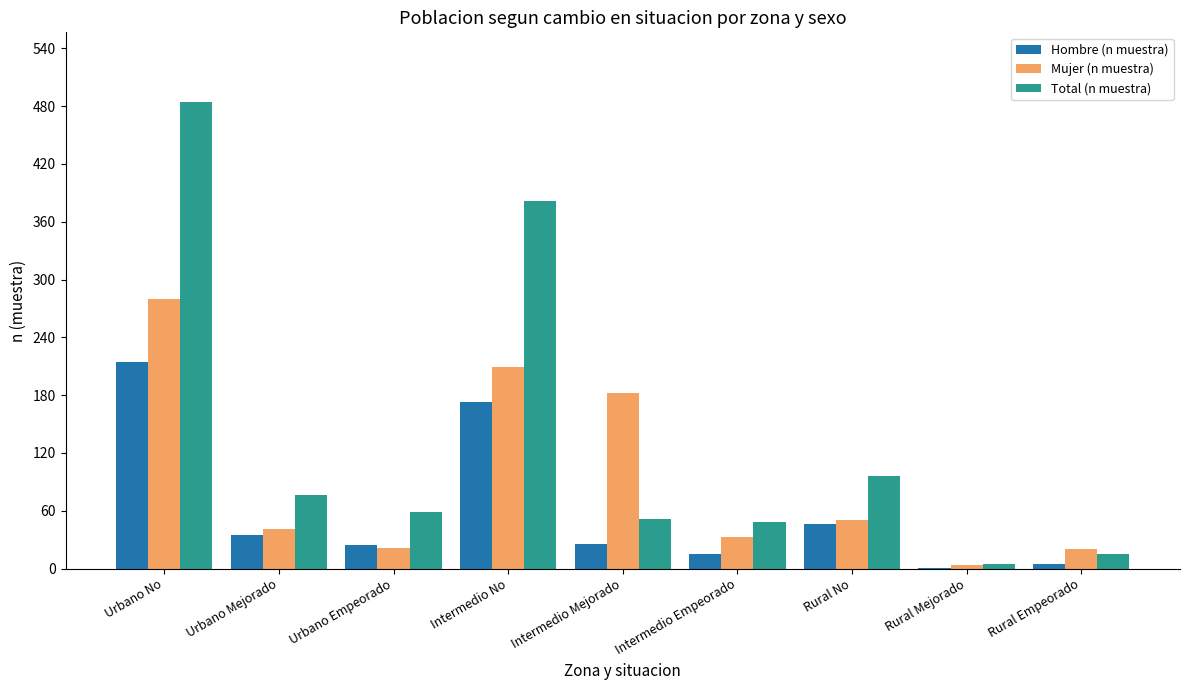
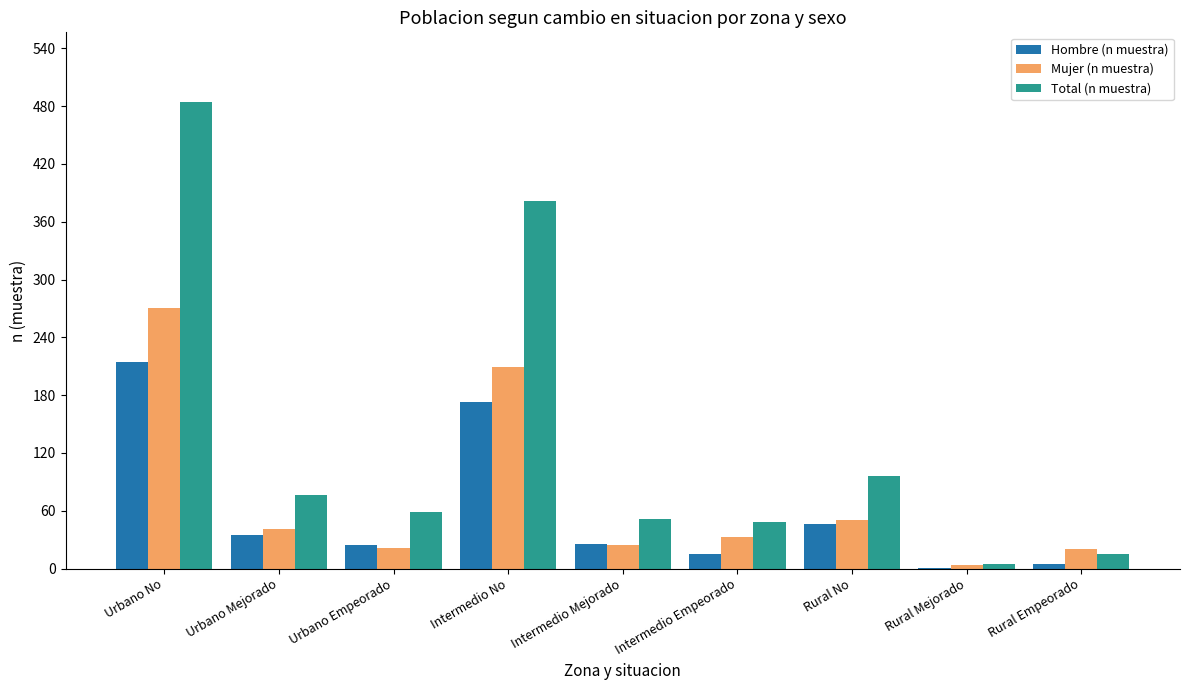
  {
    "Mujer (n muestra)": {
-     "Urbano No": 280,
+     "Urbano No": 270,
      "Urbano Mejorado": 40,
      "Urbano Empeorado": 20,
      "Intermedio No": 210,
-     "Intermedio Mejorado": 180,
+     "Intermedio Mejorado": 30,
      "Intermedio Empeorado": 30,
      "Rural No": 50,
      "Rural Mejorado": 0,
      "Rural Empeorado": 20
    }
  }
